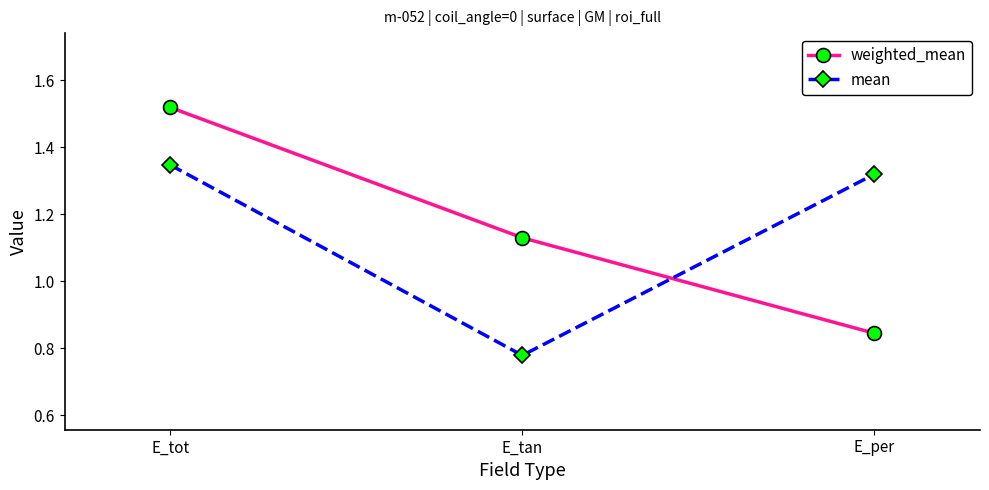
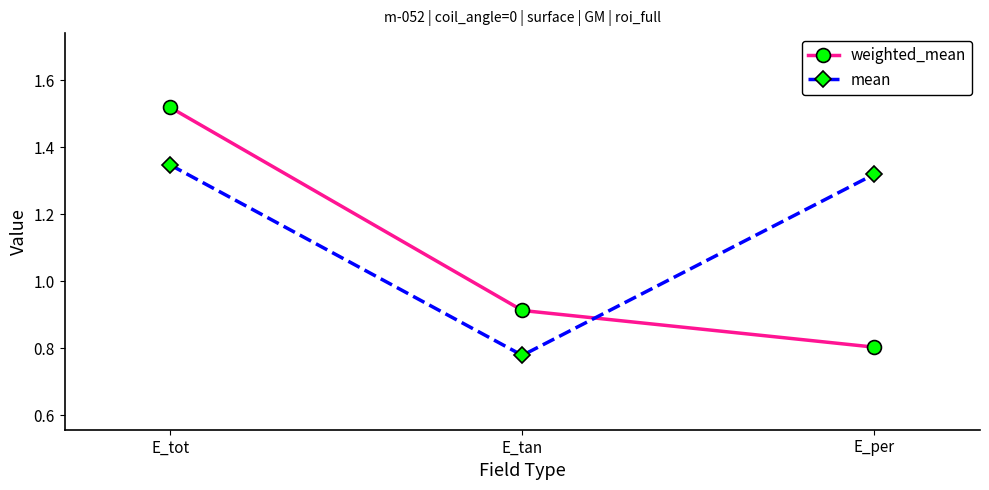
  {
    "weighted_mean": {
      "E_tot": 1.52,
-     "E_tan": 1.13,
-     "E_per": 0.85
+     "E_tan": 0.91,
+     "E_per": 0.80
    },
    "mean": {
      "E_tot": 1.35,
      "E_tan": 0.78,
      "E_per": 1.32
    }
  }
